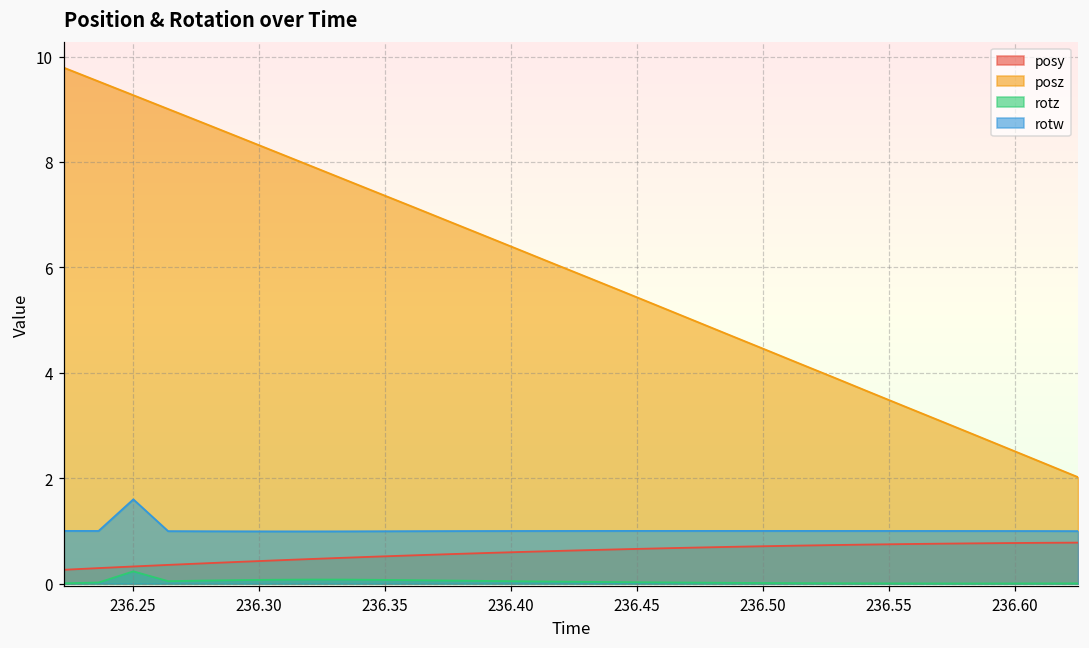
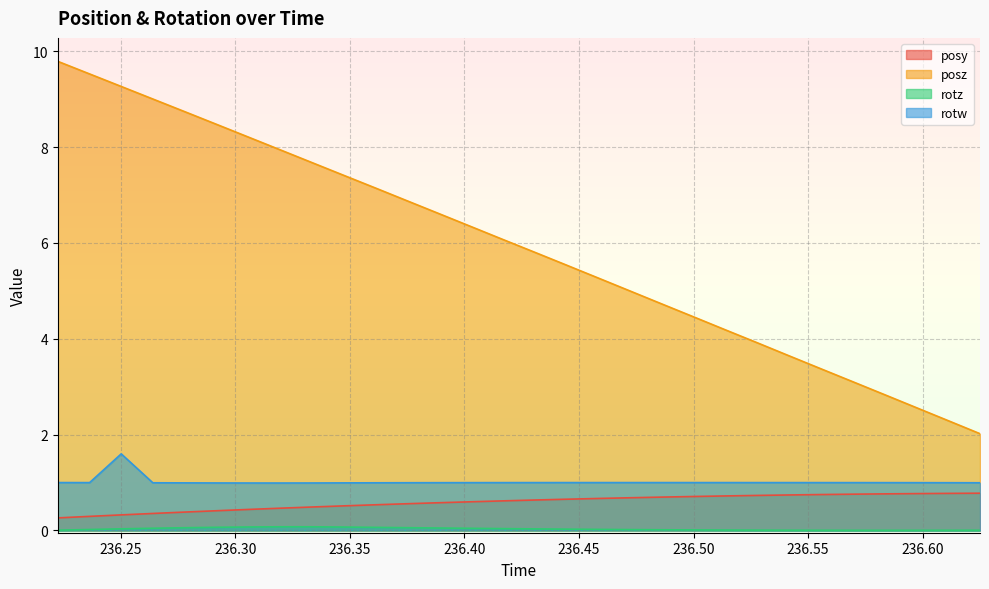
  {
    "Position & Rotation over Time": {
      "posy": {
        "236.25": 0.3
      },
      "posz": {
        "236.25": 9.3
      },
      "rotz": {
-       "236.25": 0.2
+       "236.25": 0.0
      },
      "rotw": {
        "236.25": 1.6
      }
    }
  }
